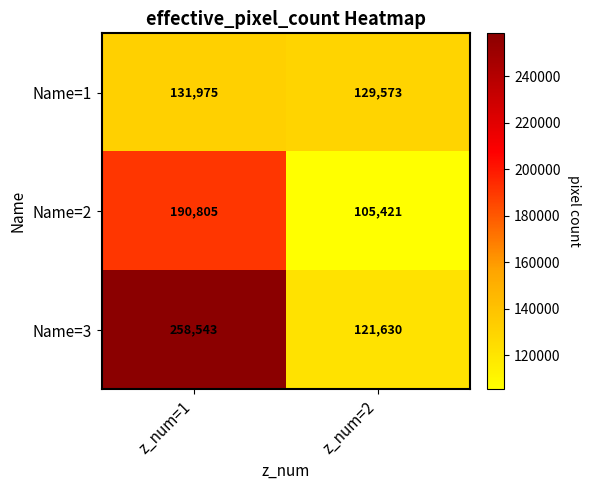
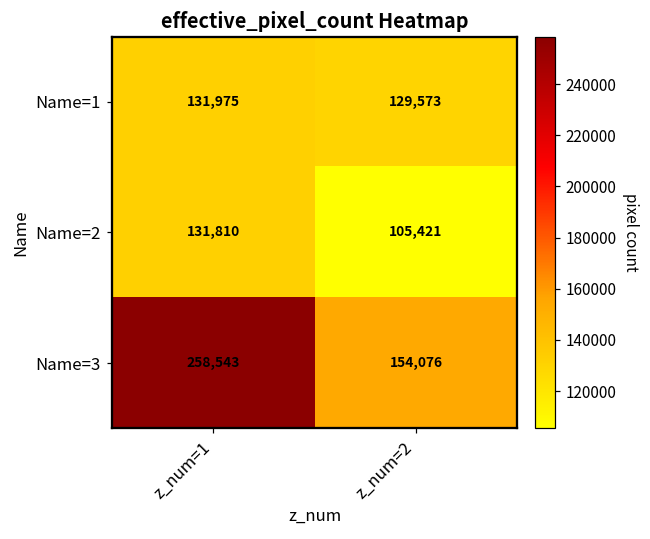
  {
    "Name=1": {
      "z_num=1": "131,975",
      "z_num=2": "129,573"
    },
    "Name=2": {
-     "z_num=1": "190,805",
+     "z_num=1": "131,810",
      "z_num=2": "105,421"
    },
    "Name=3": {
      "z_num=1": "258,543",
-     "z_num=2": "121,630"
+     "z_num=2": "154,076"
    }
  }
